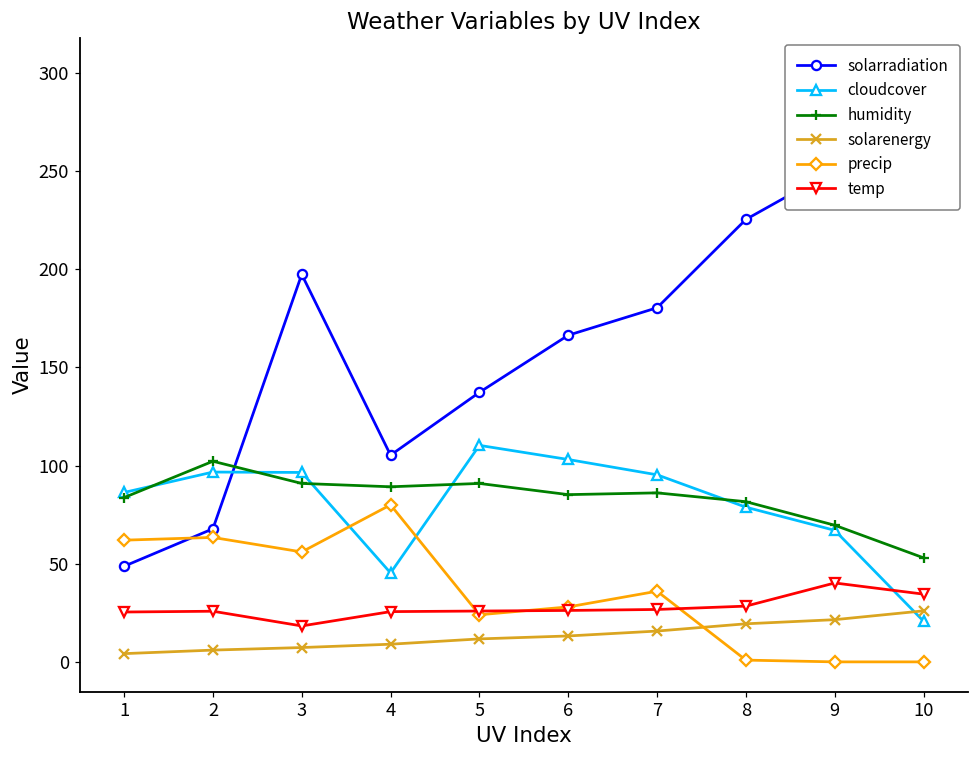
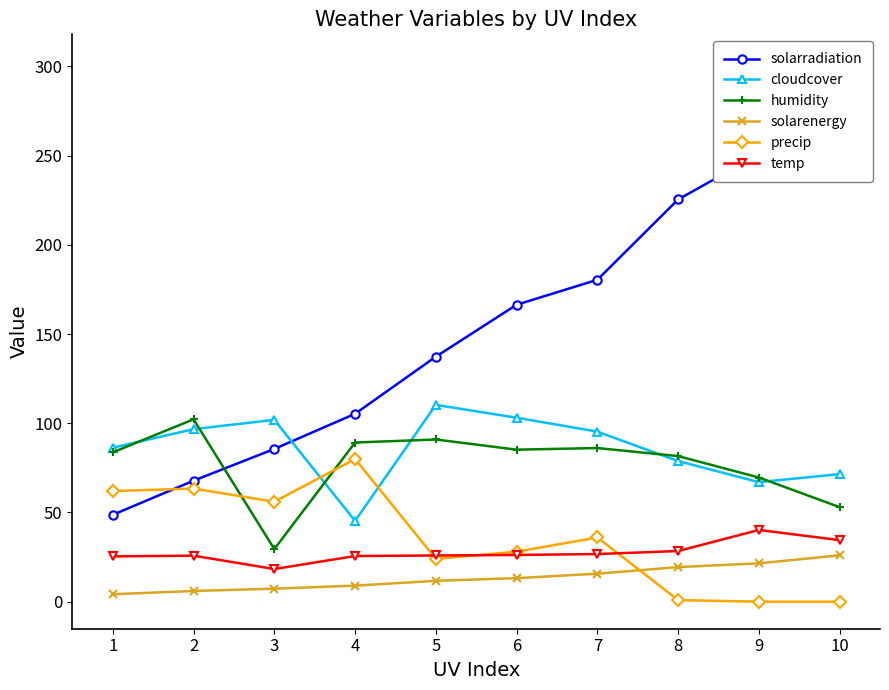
  {
    "solarradiation": {
      "1": 49,
      "2": 68,
-     "3": 197,
+     "3": 86,
      "4": 105,
      "5": 137,
      "6": 166,
      "7": 180,
      "8": 225
    },
    "cloudcover": {
      "1": 86,
      "2": 97,
-     "3": 97,
+     "3": 102,
      "4": 45,
      "5": 110,
      "6": 103,
      "7": 95,
      "8": 79,
      "9": 67,
-     "10": 21
+     "10": 72
    },
    "humidity": {
      "1": 84,
      "2": 102,
-     "3": 91,
+     "3": 30,
      "4": 89,
      "5": 91,
      "6": 85,
      "7": 86,
      "8": 82,
      "9": 70,
      "10": 53
    },
    "temp": {
      "1": 25,
      "2": 26,
      "3": 18,
      "4": 26,
      "5": 26,
      "6": 26,
      "7": 27,
      "8": 28,
      "9": 40,
      "10": 35
    }
  }
